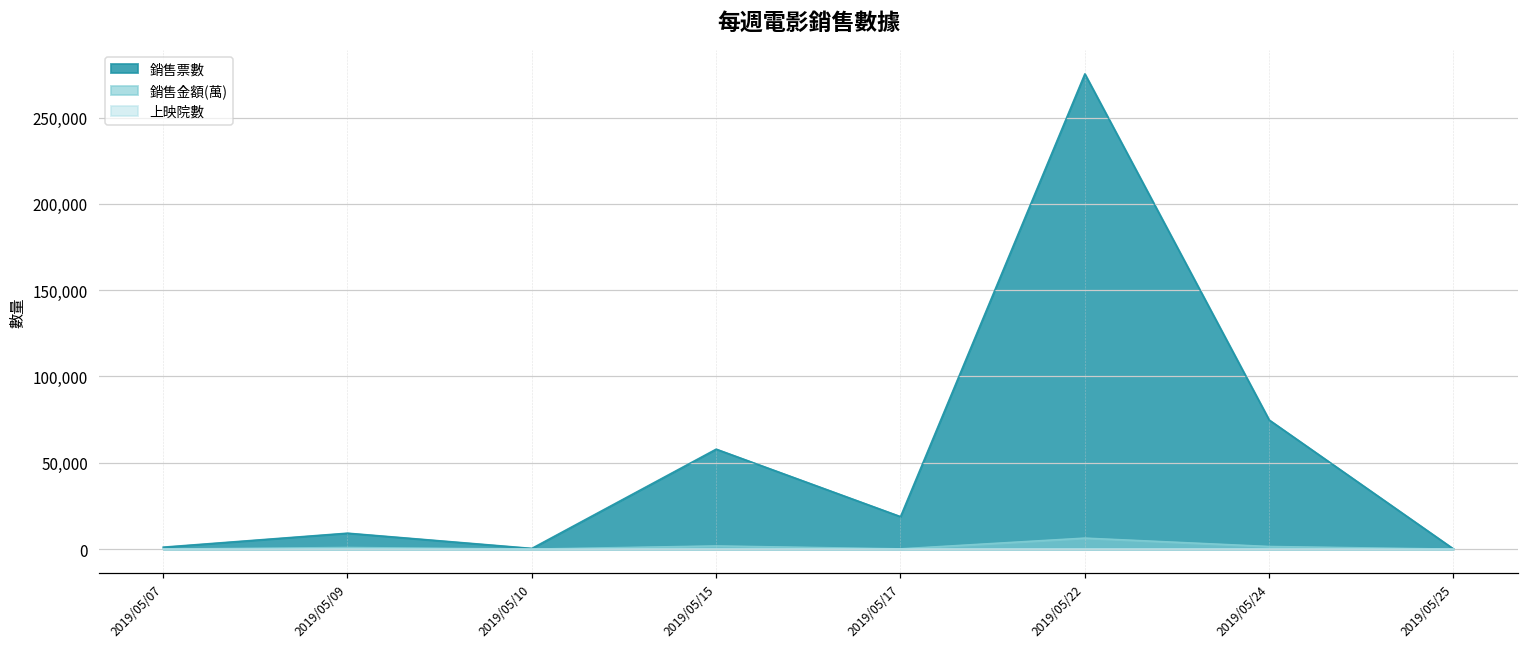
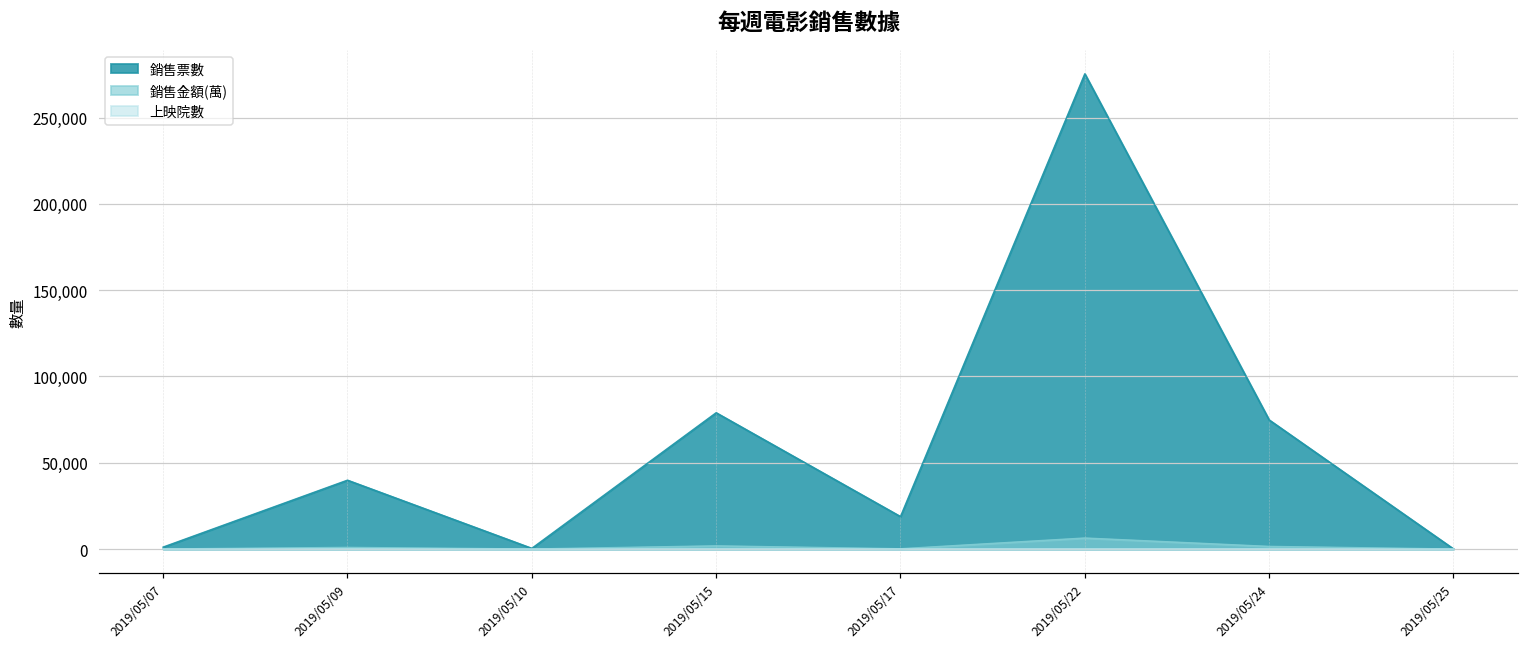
  {
    "銷售票數": {
-     "2019/05/09": "9,000",
-     "2019/05/15": "58,000",
+     "2019/05/09": "40,000",
+     "2019/05/15": "79,000",
      "2019/05/17": "19,000",
      "2019/05/22": "275,000",
      "2019/05/24": "75,000"
    }
  }
